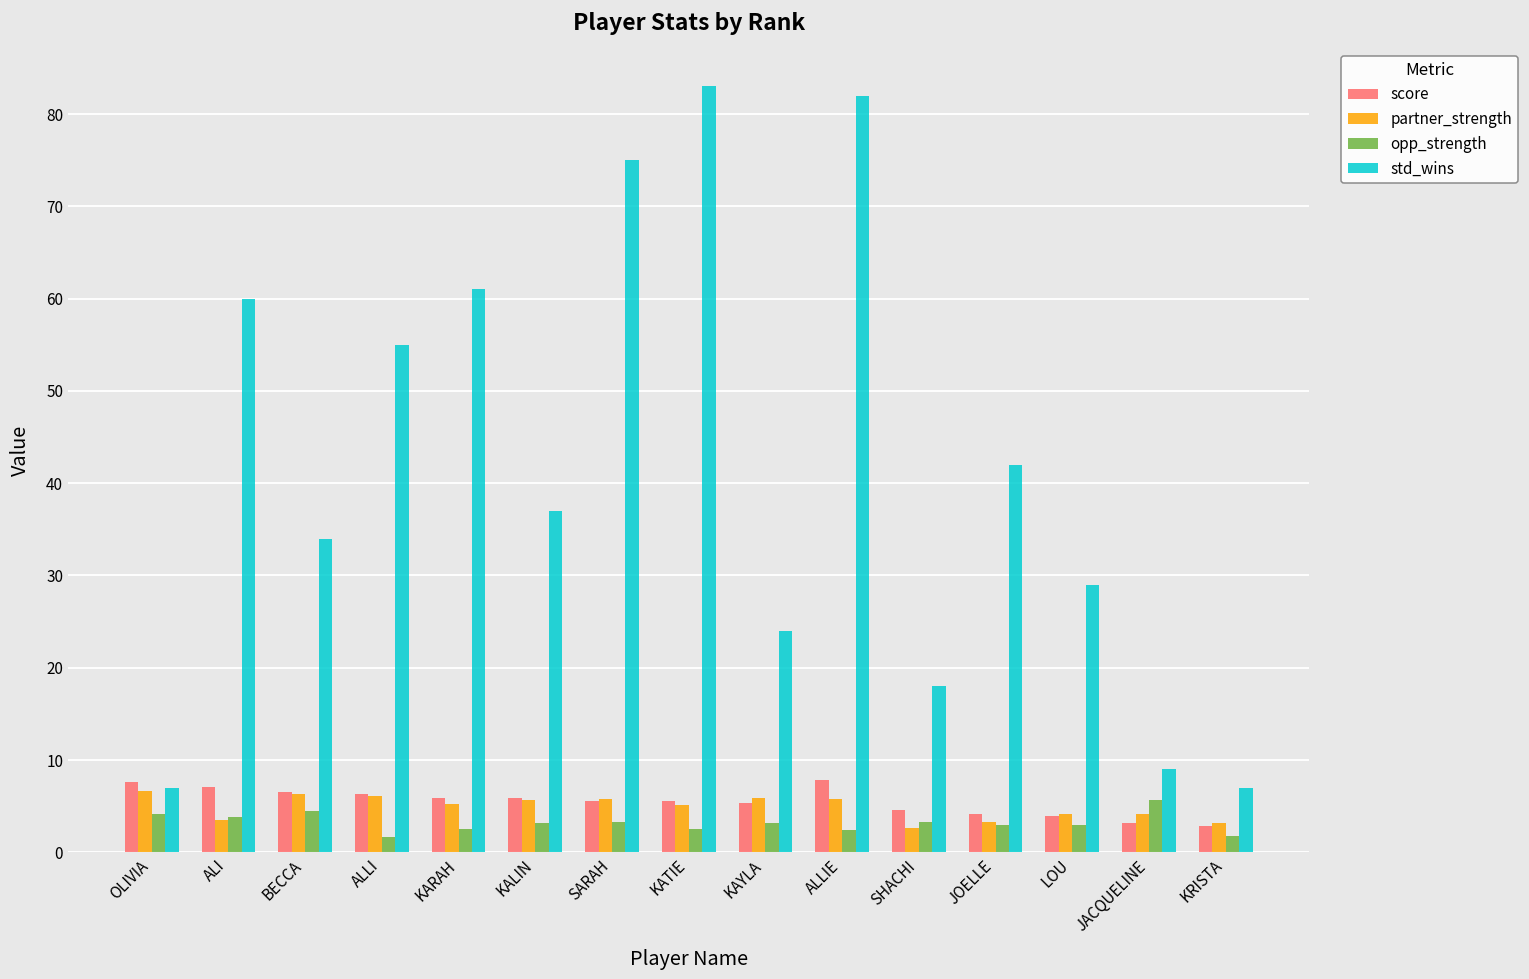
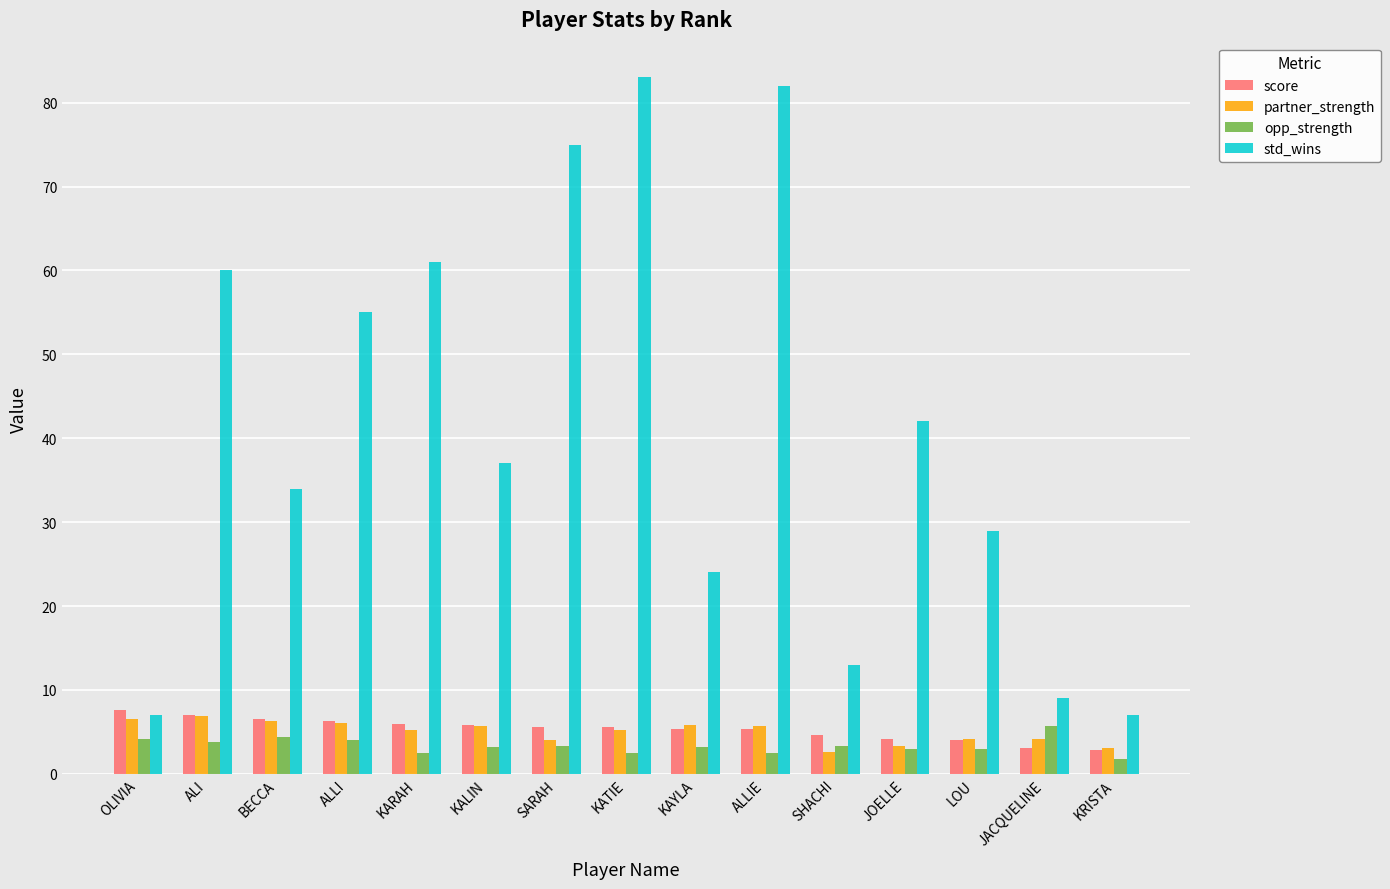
  {
    "score": {
      "OLIVIA": 8,
      "ALI": 7,
      "BECCA": 7,
      "ALLI": 6,
      "KARAH": 6,
      "KALIN": 6,
      "SARAH": 6,
      "KATIE": 6,
      "KAYLA": 5,
-     "ALLIE": 8,
+     "ALLIE": 5,
      "SHACHI": 5,
      "JOELLE": 4,
      "LOU": 4,
      "JACQUELINE": 3,
      "KRISTA": 3
    },
    "partner_strength": {
      "OLIVIA": 7,
-     "ALI": 4,
+     "ALI": 7,
      "BECCA": 6,
      "ALLI": 6,
      "KARAH": 5,
      "KALIN": 6,
-     "SARAH": 6,
+     "SARAH": 4,
      "KATIE": 5,
      "KAYLA": 6,
      "ALLIE": 6,
      "SHACHI": 3,
      "JOELLE": 3,
      "LOU": 4,
      "JACQUELINE": 4,
      "KRISTA": 3
    },
    "opp_strength": {
      "OLIVIA": 4,
      "ALI": 4,
      "BECCA": 4,
-     "ALLI": 2,
+     "ALLI": 4,
      "KARAH": 3,
      "KALIN": 3,
      "SARAH": 3,
      "KATIE": 3,
      "KAYLA": 3,
      "ALLIE": 2,
      "SHACHI": 3,
      "JOELLE": 3,
      "LOU": 3,
      "JACQUELINE": 6,
      "KRISTA": 2
    },
    "std_wins": {
      "OLIVIA": 7,
      "ALI": 60,
      "BECCA": 34,
      "ALLI": 55,
      "KARAH": 61,
      "KALIN": 37,
      "SARAH": 75,
      "KATIE": 83,
      "KAYLA": 24,
      "ALLIE": 82,
-     "SHACHI": 18,
+     "SHACHI": 13,
      "JOELLE": 42,
      "LOU": 29,
      "JACQUELINE": 9,
      "KRISTA": 7
    }
  }
